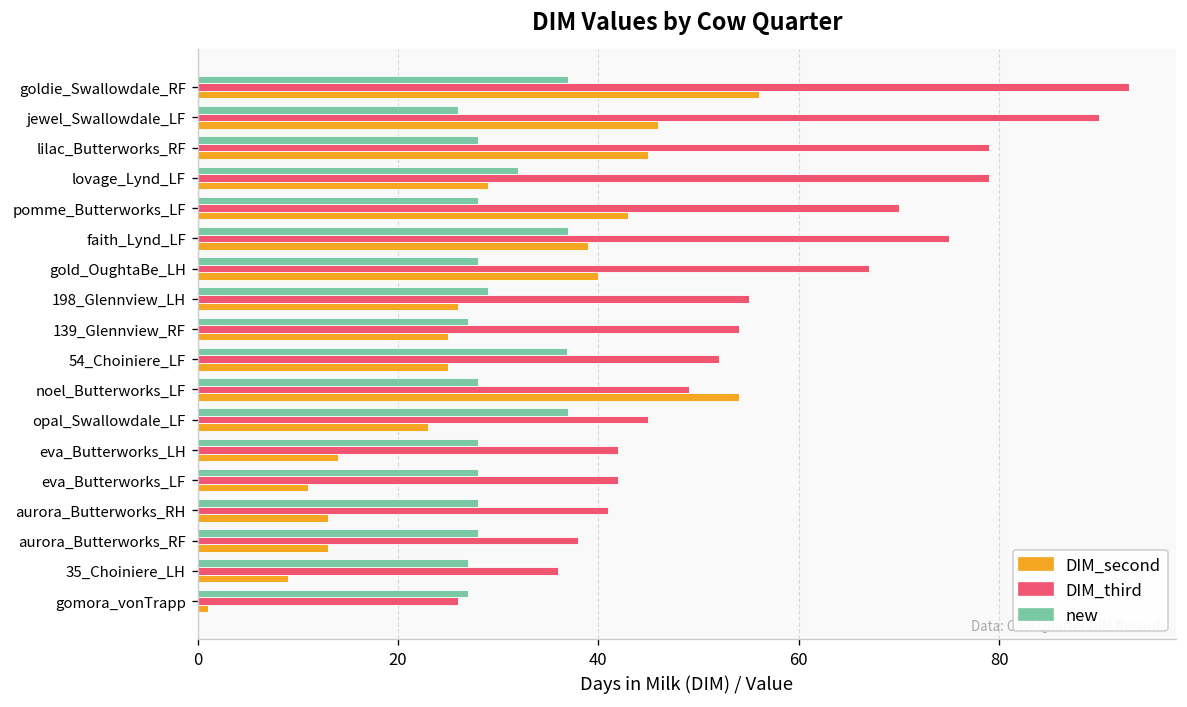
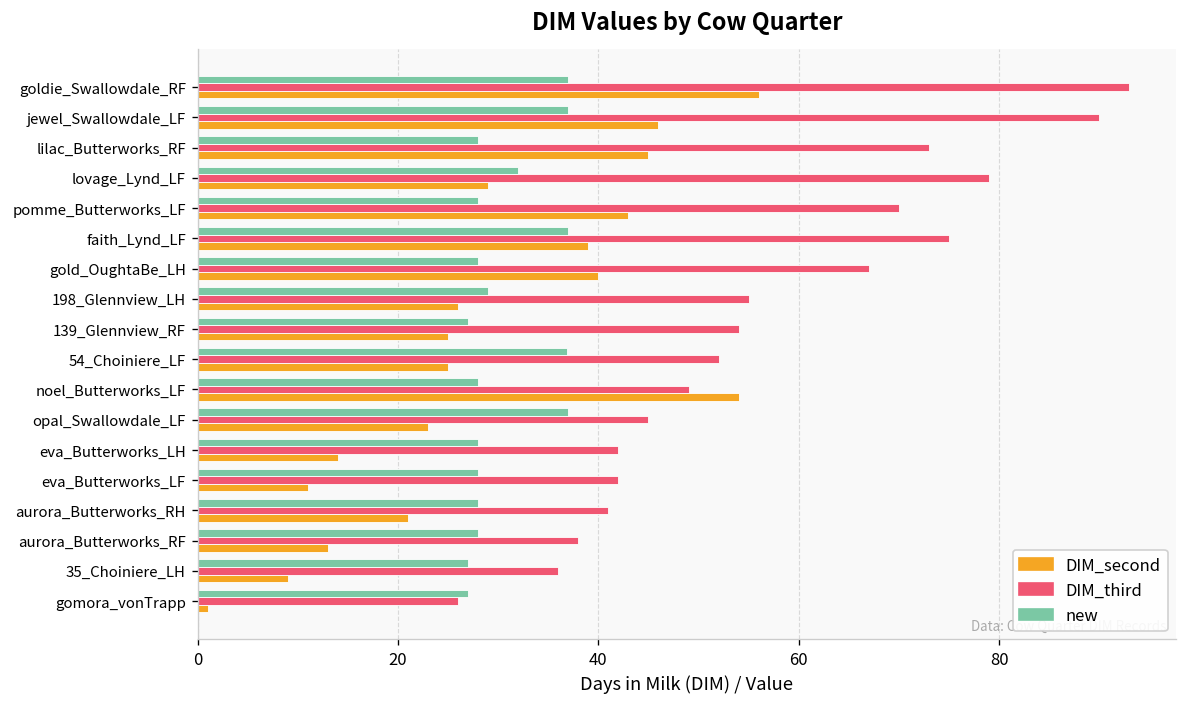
  {
    "DIM_second": {
      "goldie_Swallowdale_RF": 56,
      "jewel_Swallowdale_LF": 46,
      "lilac_Butterworks_RF": 45,
      "lovage_Lynd_LF": 29,
      "pomme_Butterworks_LF": 43,
      "faith_Lynd_LF": 39,
      "gold_OughtaBe_LH": 40,
      "198_Glennview_LH": 26,
      "139_Glennview_RF": 25,
      "54_Choiniere_LF": 25,
      "noel_Butterworks_LF": 54,
      "opal_Swallowdale_LF": 23,
      "eva_Butterworks_LH": 14,
      "eva_Butterworks_LF": 11,
-     "aurora_Butterworks_RH": 13,
+     "aurora_Butterworks_RH": 21,
      "aurora_Butterworks_RF": 13,
      "35_Choiniere_LH": 9,
      "gomora_vonTrapp": 1
    },
    "DIM_third": {
      "goldie_Swallowdale_RF": 93,
      "jewel_Swallowdale_LF": 90,
-     "lilac_Butterworks_RF": 79,
+     "lilac_Butterworks_RF": 73,
      "lovage_Lynd_LF": 79,
      "pomme_Butterworks_LF": 70,
      "faith_Lynd_LF": 75,
      "gold_OughtaBe_LH": 67,
      "198_Glennview_LH": 55,
      "139_Glennview_RF": 54,
      "54_Choiniere_LF": 52,
      "noel_Butterworks_LF": 49,
      "opal_Swallowdale_LF": 45,
      "eva_Butterworks_LH": 42,
      "eva_Butterworks_LF": 42,
      "aurora_Butterworks_RH": 41,
      "aurora_Butterworks_RF": 38,
      "35_Choiniere_LH": 36,
      "gomora_vonTrapp": 26
    },
    "new": {
      "goldie_Swallowdale_RF": 37,
-     "jewel_Swallowdale_LF": 26,
+     "jewel_Swallowdale_LF": 37,
      "lilac_Butterworks_RF": 28,
      "lovage_Lynd_LF": 32,
      "pomme_Butterworks_LF": 28,
      "faith_Lynd_LF": 37,
      "gold_OughtaBe_LH": 28,
      "198_Glennview_LH": 29,
      "139_Glennview_RF": 27,
      "54_Choiniere_LF": 37,
      "noel_Butterworks_LF": 28,
      "opal_Swallowdale_LF": 37,
      "eva_Butterworks_LH": 28,
      "eva_Butterworks_LF": 28,
      "aurora_Butterworks_RH": 28,
      "aurora_Butterworks_RF": 28,
      "35_Choiniere_LH": 27,
      "gomora_vonTrapp": 27
    }
  }
